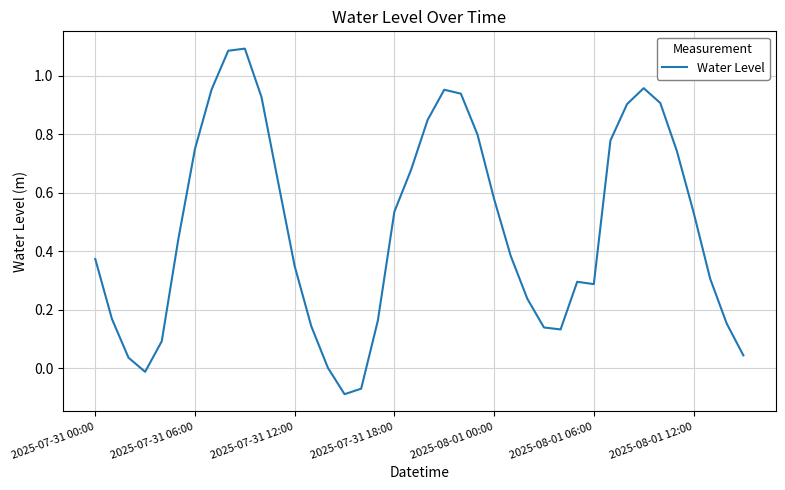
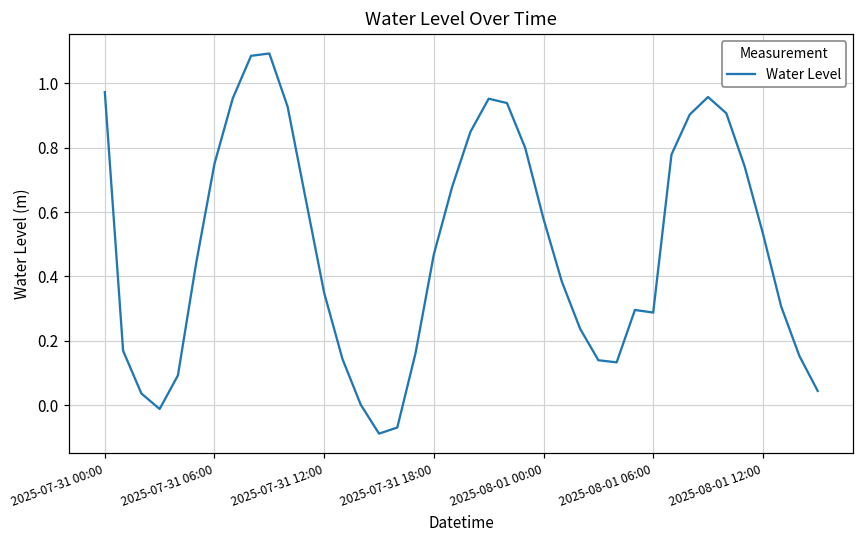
  {
-   "2025-07-31 00:00": 0.37,
+   "2025-07-31 00:00": 0.97,
    "2025-07-31 06:00": 0.75,
    "2025-07-31 12:00": 0.35,
-   "2025-07-31 18:00": 0.54,
+   "2025-07-31 18:00": 0.47,
    "2025-08-01 00:00": 0.58,
    "2025-08-01 06:00": 0.29,
    "2025-08-01 12:00": 0.53
  }
